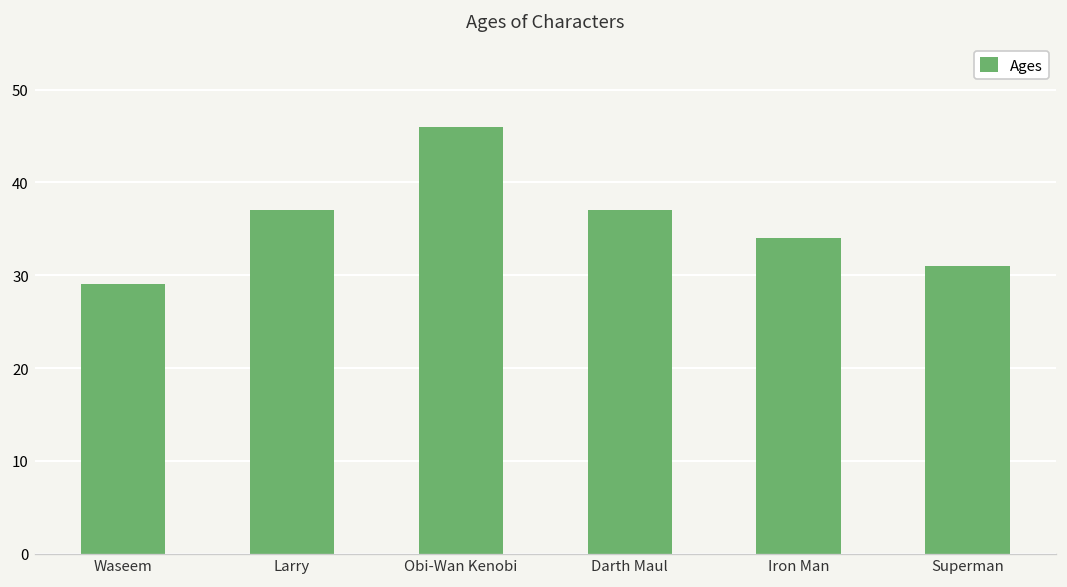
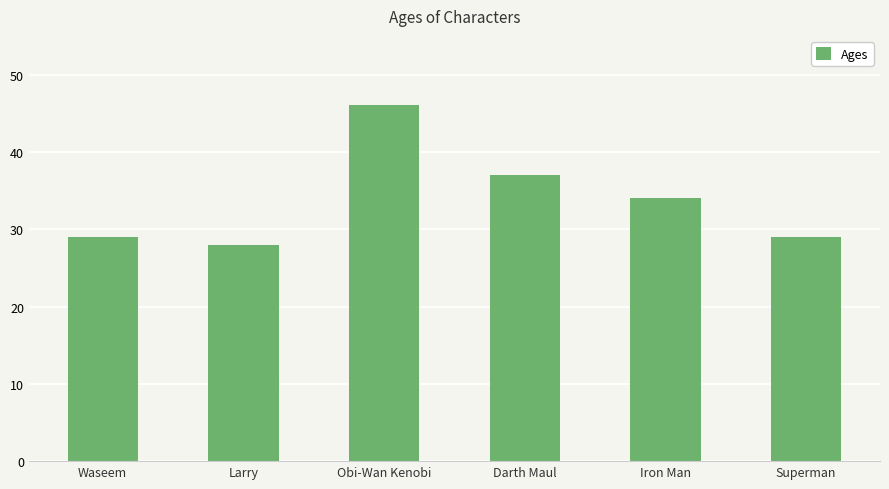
  {
    "Waseem": 29,
-   "Larry": 37,
+   "Larry": 28,
    "Obi-Wan Kenobi": 46,
    "Darth Maul": 37,
    "Iron Man": 34,
-   "Superman": 31
+   "Superman": 29
  }
